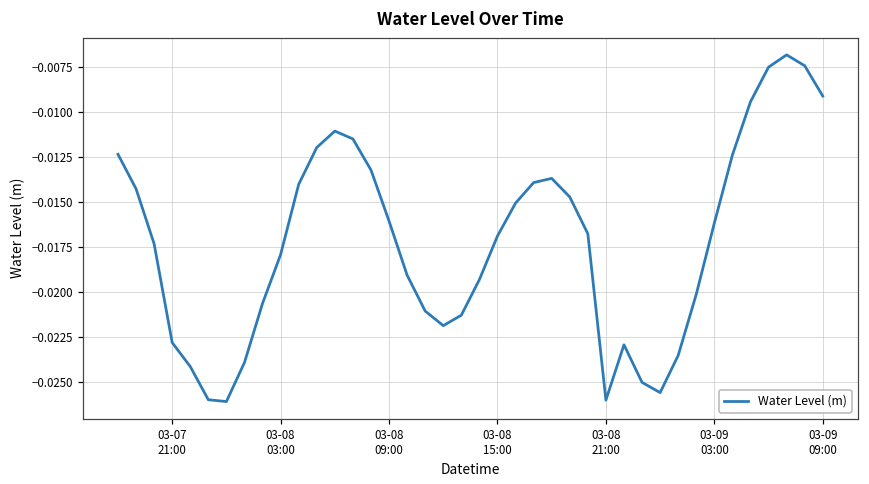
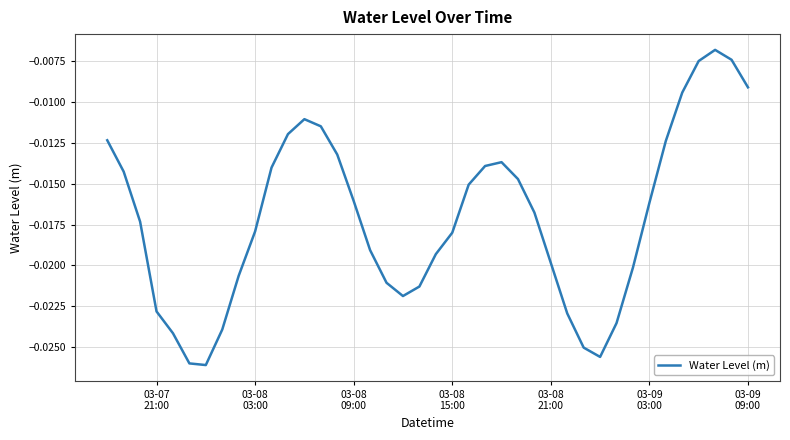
  {
    "03-07 21:00": -0.0228,
    "03-08 03:00": -0.0179,
    "03-08 09:00": -0.0161,
-   "03-08 15:00": -0.0169,
-   "03-08 21:00": -0.0260,
+   "03-08 15:00": -0.0180,
+   "03-08 21:00": -0.0199,
    "03-09 03:00": -0.0162,
    "03-09 09:00": -0.0091
  }
